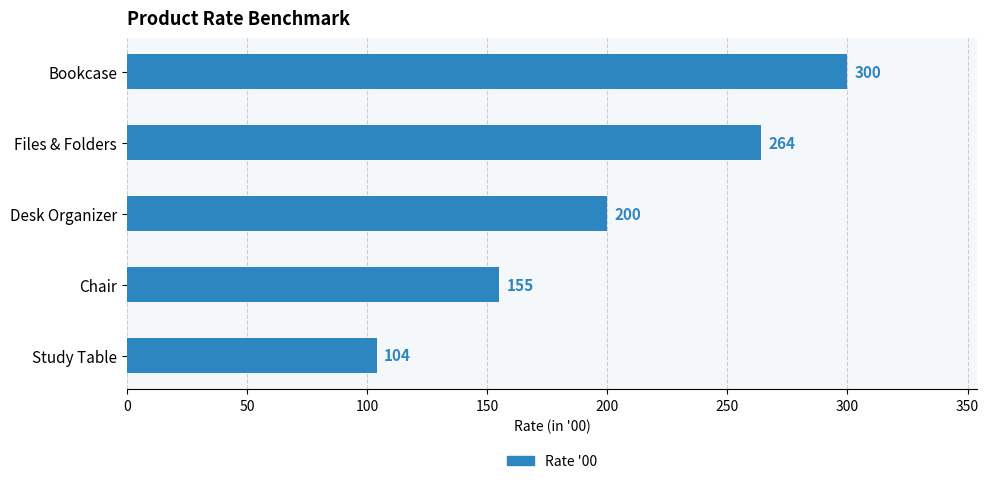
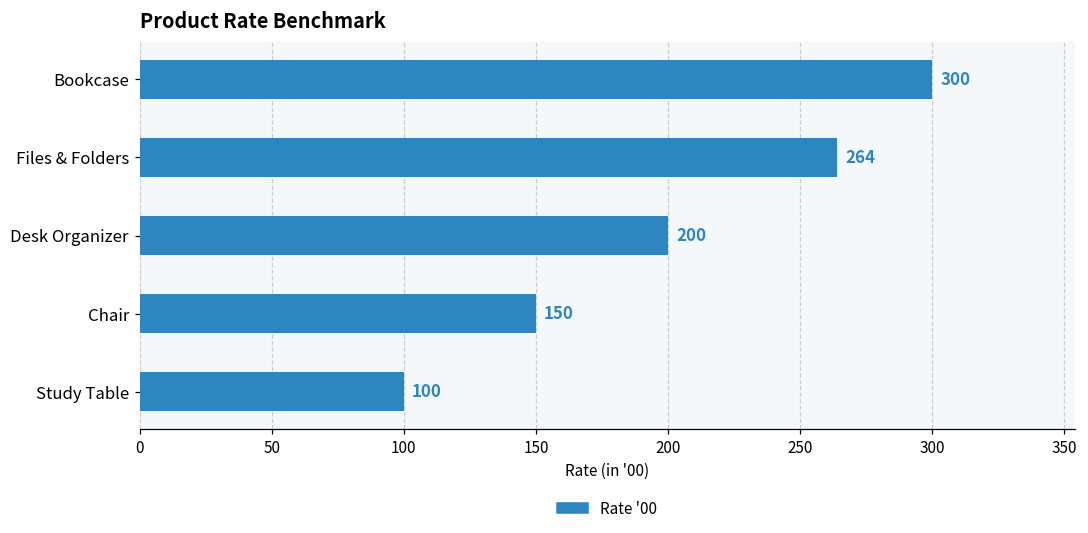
  {
    "Bookcase": 300,
    "Files & Folders": 264,
    "Desk Organizer": 200,
-   "Chair": 155,
-   "Study Table": 104
+   "Chair": 150,
+   "Study Table": 100
  }
